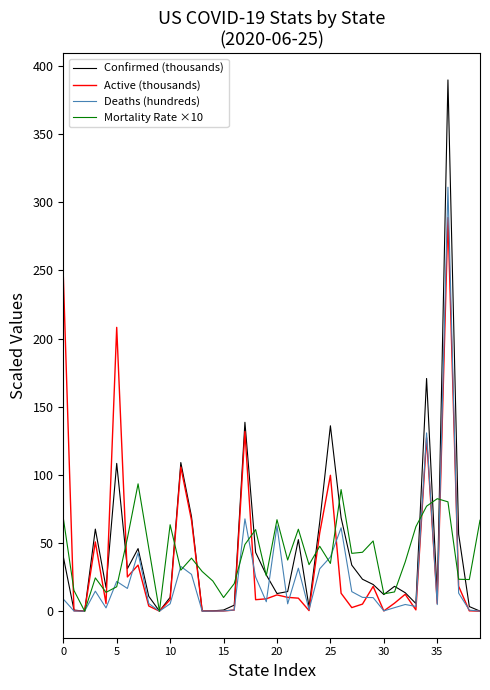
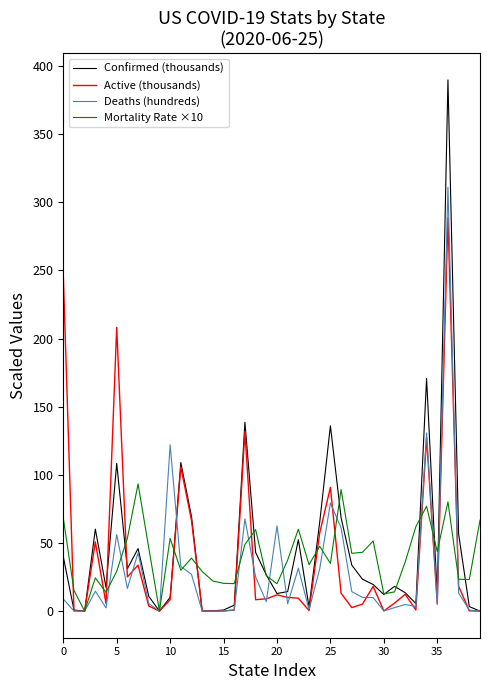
  {
    "Confirmed (thousands)": {
      "0": 40,
      "5": 108,
      "25": 136,
      "35": 11
    },
    "Active (thousands)": {
      "0": 247,
      "5": 208,
-     "25": 100
+     "25": 91
    },
    "Deaths (hundreds)": {
      "0": 9,
-     "5": 22,
-     "10": 5,
+     "5": 56,
+     "10": 122,
      "20": 63,
-     "25": 40
+     "25": 79
    },
    "Mortality Rate ×10": {
      "0": 68,
-     "5": 18,
-     "10": 63,
-     "15": 10,
-     "20": 67,
+     "5": 29,
+     "10": 53,
+     "15": 20,
+     "20": 20,
      "25": 35,
-     "35": 83
+     "35": 44
    }
  }
